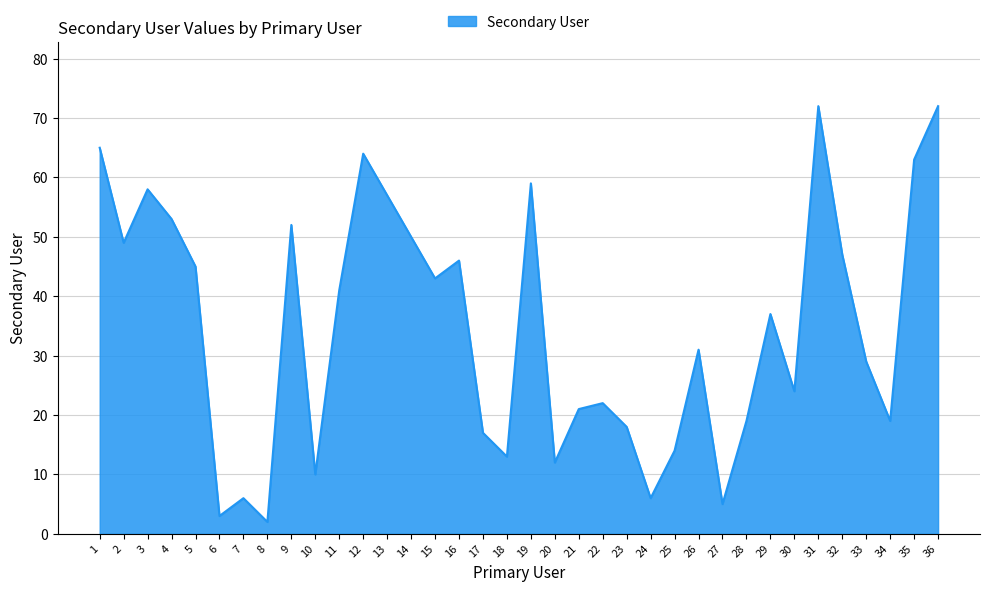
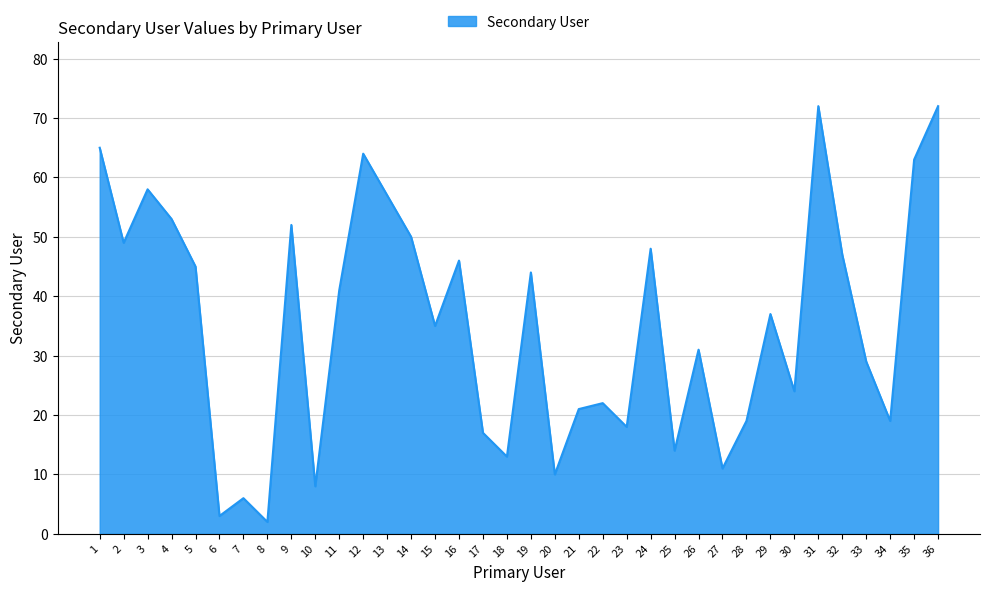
  {
    "1": 65,
    "2": 49,
    "3": 58,
    "4": 53,
    "5": 45,
    "6": 3,
    "7": 6,
    "8": 2,
    "9": 52,
-   "10": 10,
+   "10": 8,
    "11": 41,
    "12": 64,
    "13": 57,
    "14": 50,
-   "15": 43,
+   "15": 35,
    "16": 46,
    "17": 17,
    "18": 13,
-   "19": 59,
-   "20": 12,
+   "19": 44,
+   "20": 10,
    "21": 21,
    "22": 22,
    "23": 18,
-   "24": 6,
+   "24": 48,
    "25": 14,
    "26": 31,
-   "27": 5,
+   "27": 11,
    "28": 19,
    "29": 37,
    "30": 24,
    "31": 72,
    "32": 47,
    "33": 29,
    "34": 19,
    "35": 63,
    "36": 72
  }
